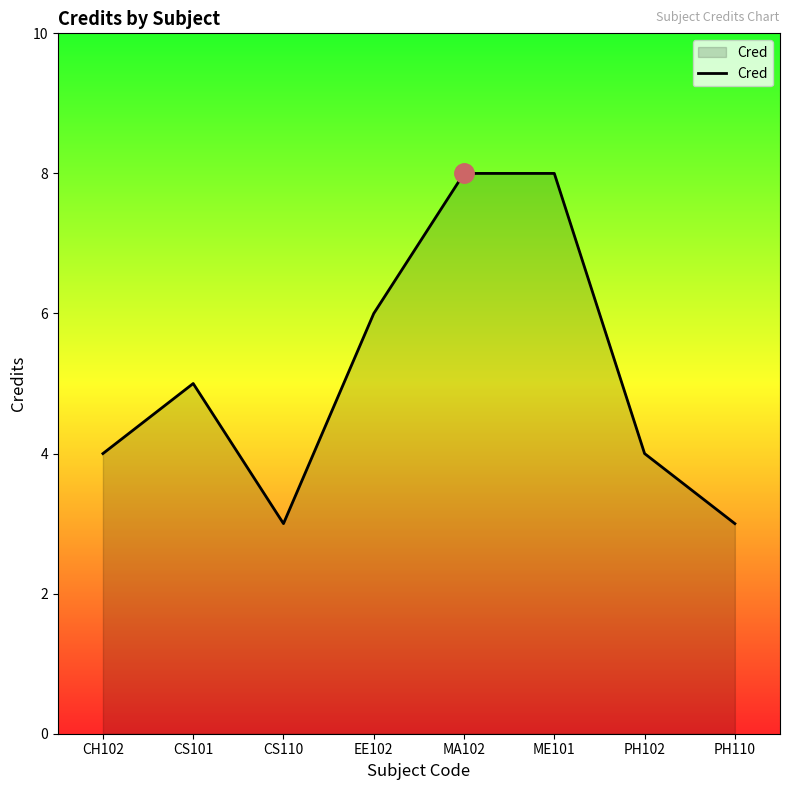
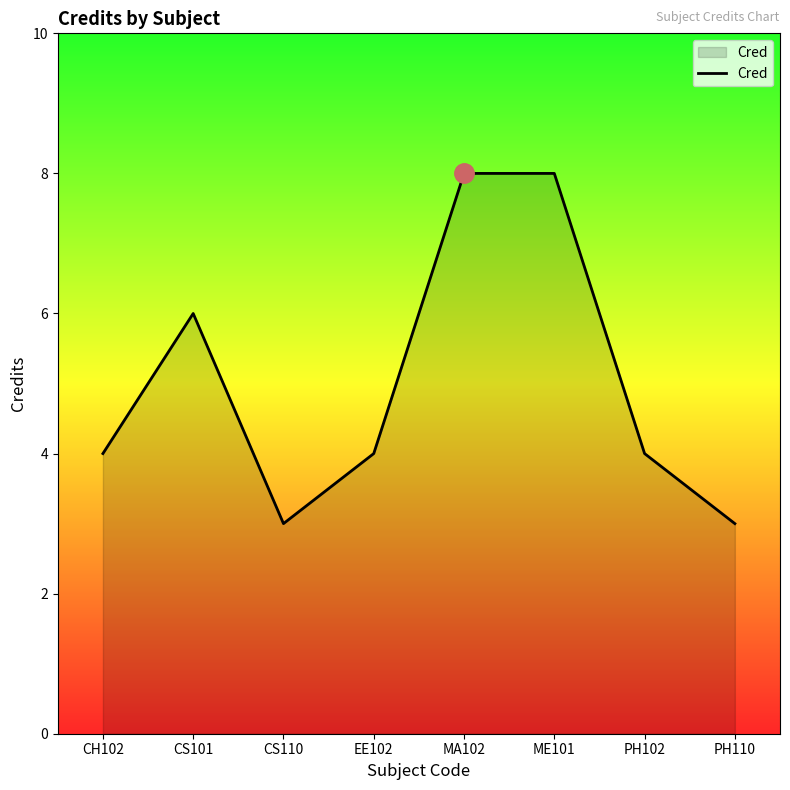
  {
    "Cred": {
      "CH102": 4,
-     "CS101": 5,
+     "CS101": 6,
      "CS110": 3,
-     "EE102": 6,
+     "EE102": 4,
      "ME101": 8,
      "PH102": 4,
      "PH110": 3
    }
  }
